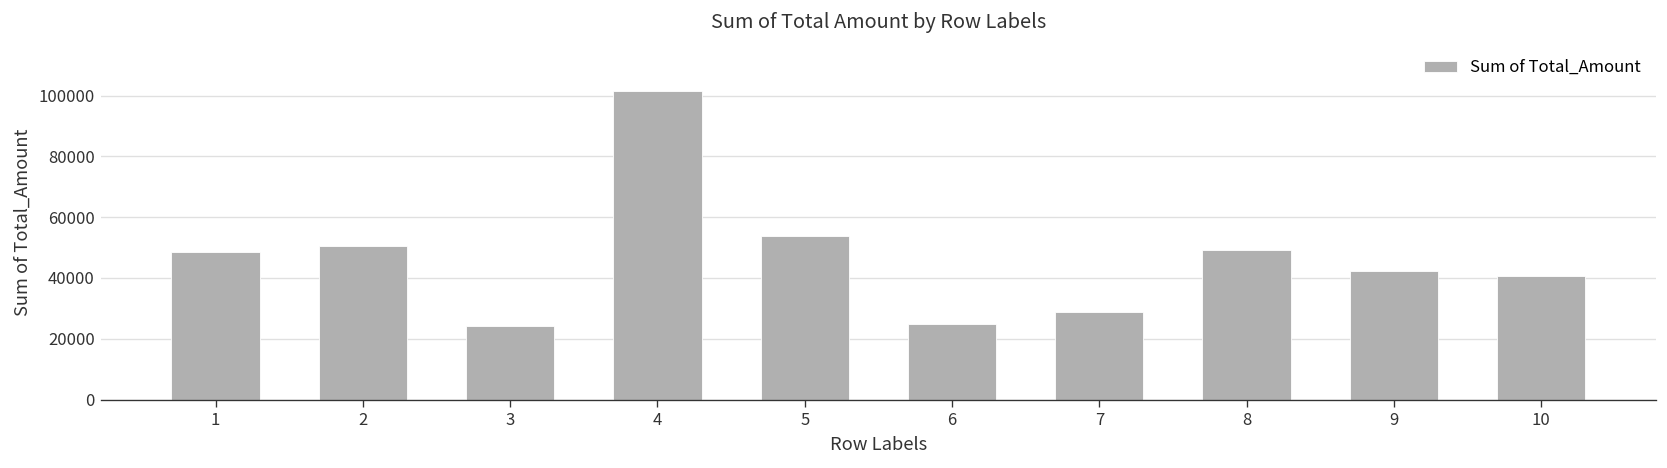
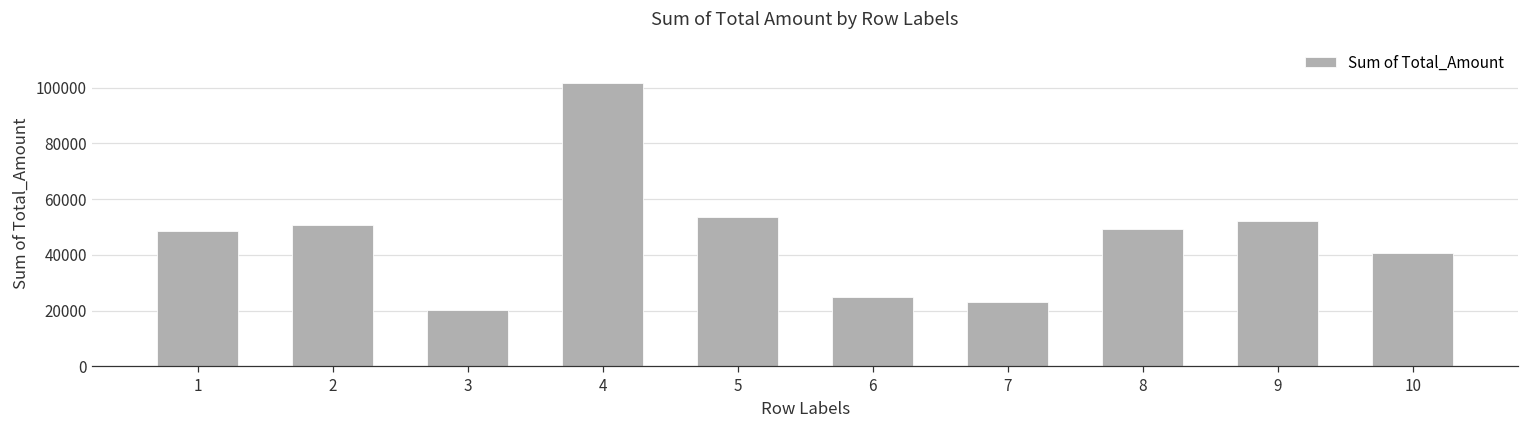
  {
    "1": 48000,
    "2": 51000,
-   "3": 24000,
+   "3": 20000,
    "4": 102000,
    "5": 54000,
    "6": 25000,
-   "7": 29000,
+   "7": 23000,
    "8": 49000,
-   "9": 42000,
+   "9": 52000,
    "10": 40000
  }
